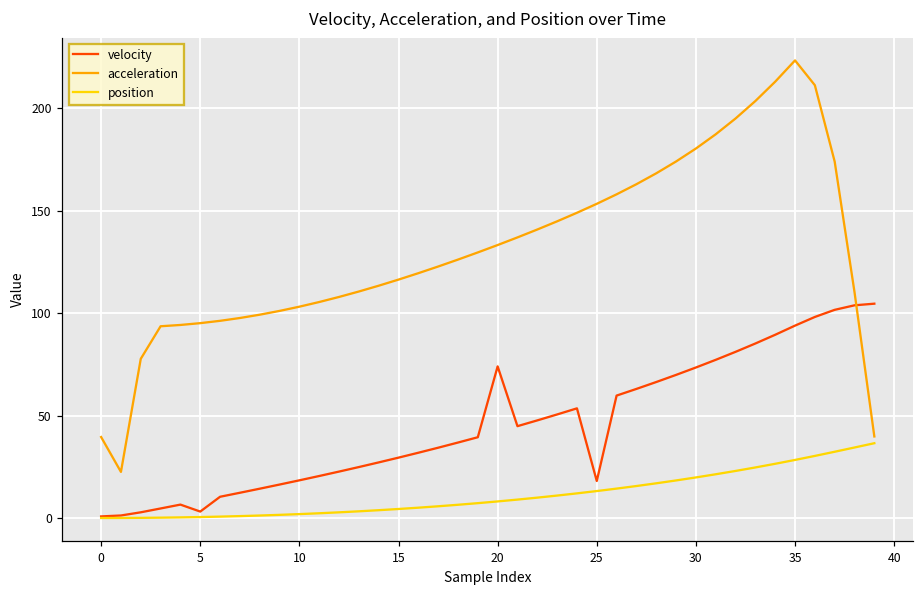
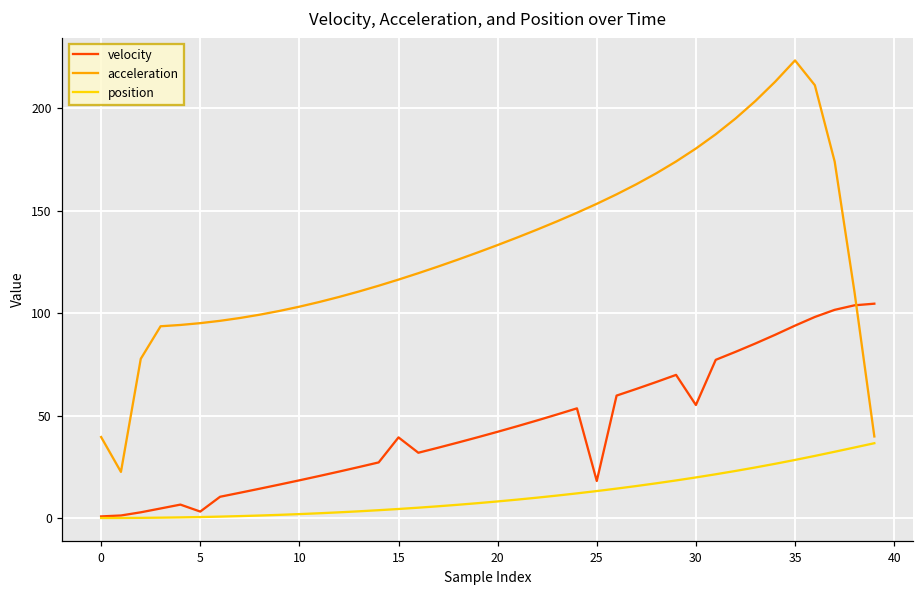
  {
    "velocity": {
      "5": 3,
      "10": 18,
-     "15": 29,
-     "20": 74,
+     "15": 39,
+     "20": 42,
      "25": 18,
-     "30": 73,
+     "30": 55,
      "35": 94
    }
  }
